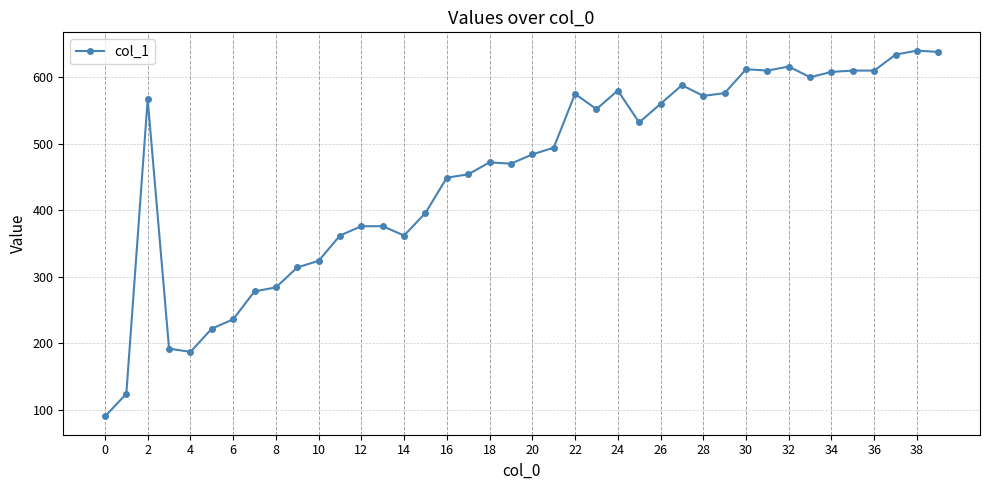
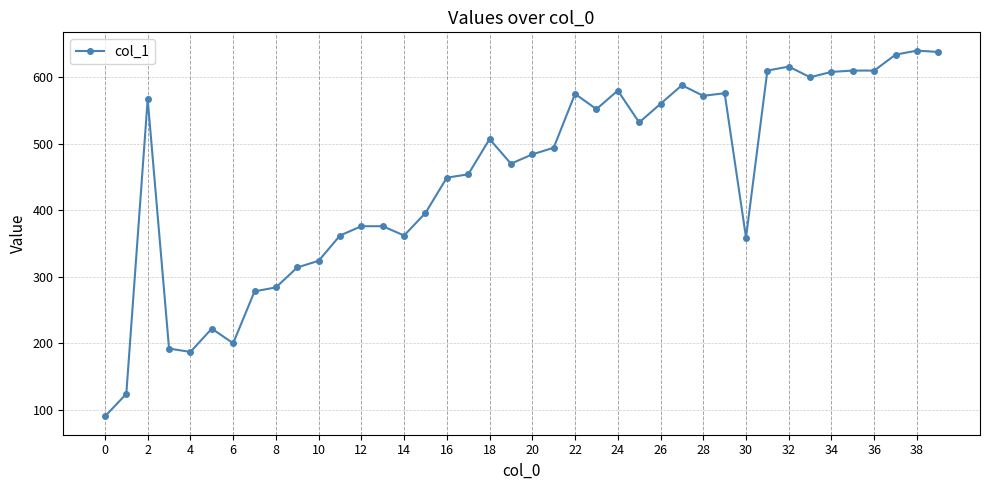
  {
    "0": 90,
    "2": 570,
    "4": 190,
-   "6": 240,
+   "6": 200,
    "8": 280,
    "10": 320,
    "12": 380,
    "14": 360,
    "16": 450,
-   "18": 470,
+   "18": 510,
    "20": 480,
    "22": 580,
    "24": 580,
    "26": 560,
    "28": 570,
-   "30": 610,
+   "30": 360,
    "32": 620,
    "34": 610,
    "36": 610,
    "38": 640
  }
